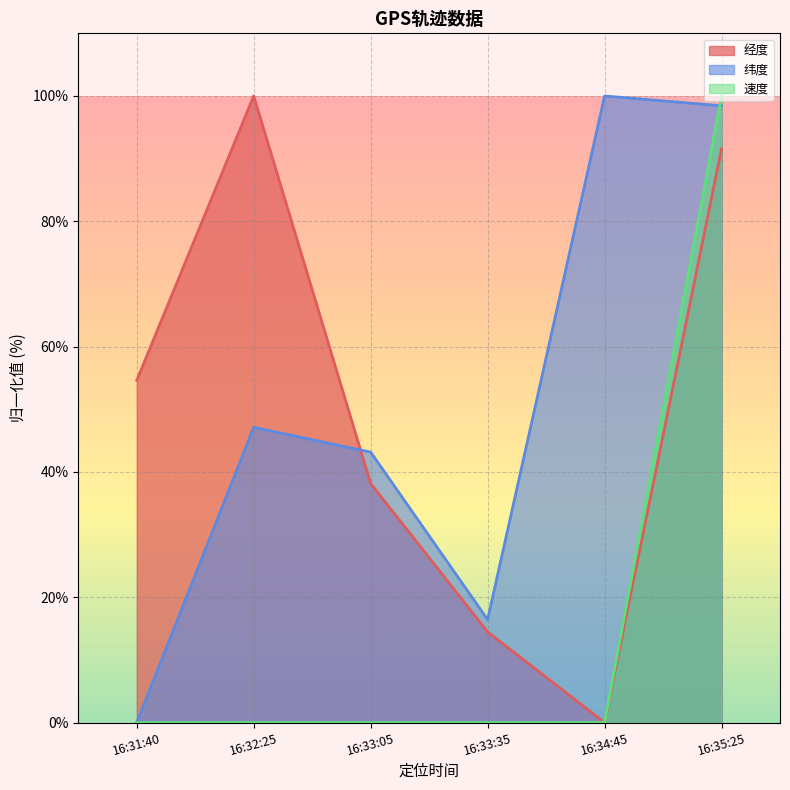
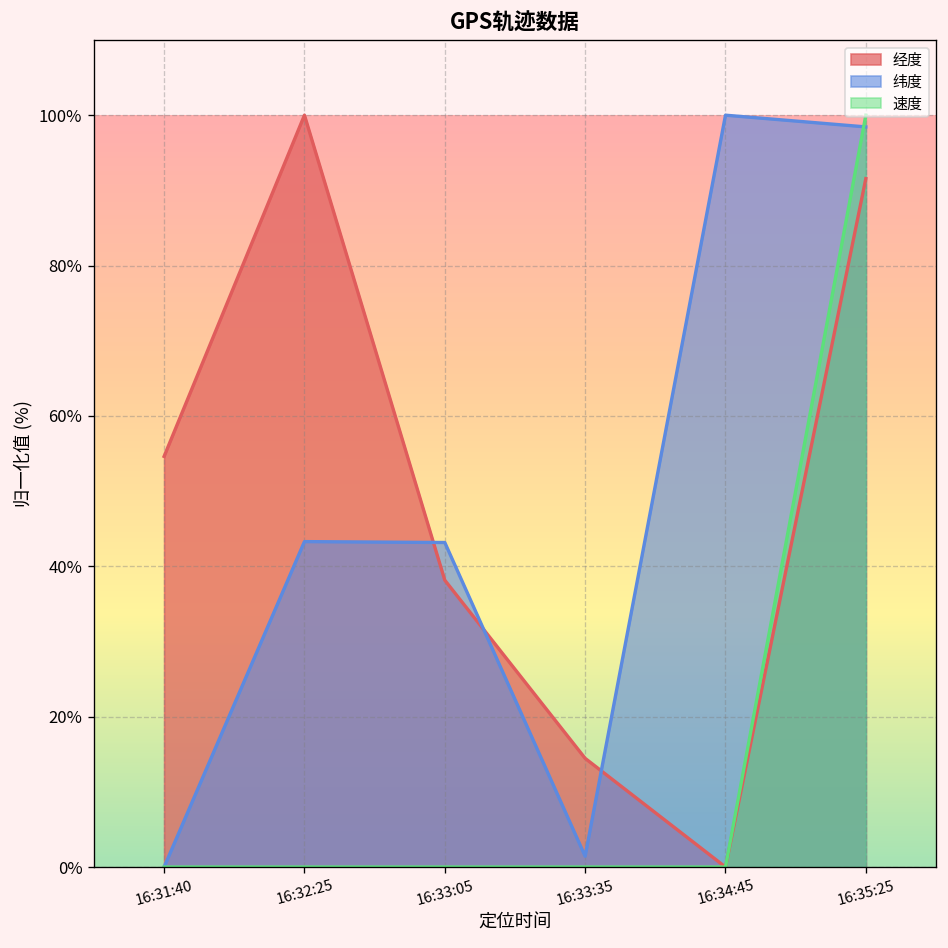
  {
    "经度": {
      "16:31:40": "55%",
      "16:32:25": "100%",
      "16:33:05": "38%",
      "16:33:35": "14%",
      "16:35:25": "92%"
    },
    "纬度": {
-     "16:32:25": "47%",
+     "16:32:25": "43%",
      "16:33:05": "43%",
-     "16:33:35": "16%",
+     "16:33:35": "1%",
      "16:34:45": "100%",
      "16:35:25": "98%"
    },
    "速度": {
      "16:32:25": "0%",
      "16:33:05": "0%",
      "16:33:35": "0%"
    }
  }
